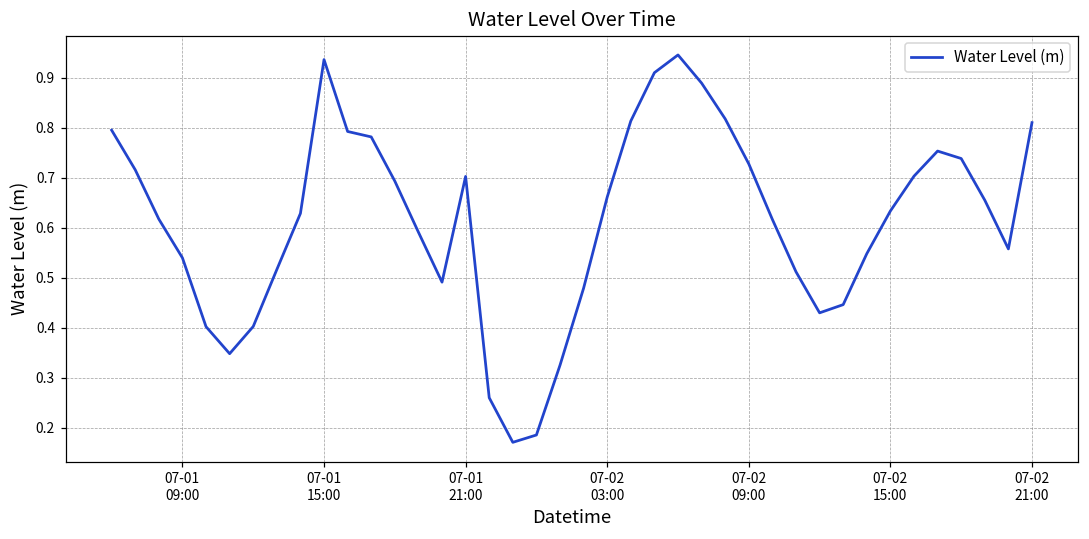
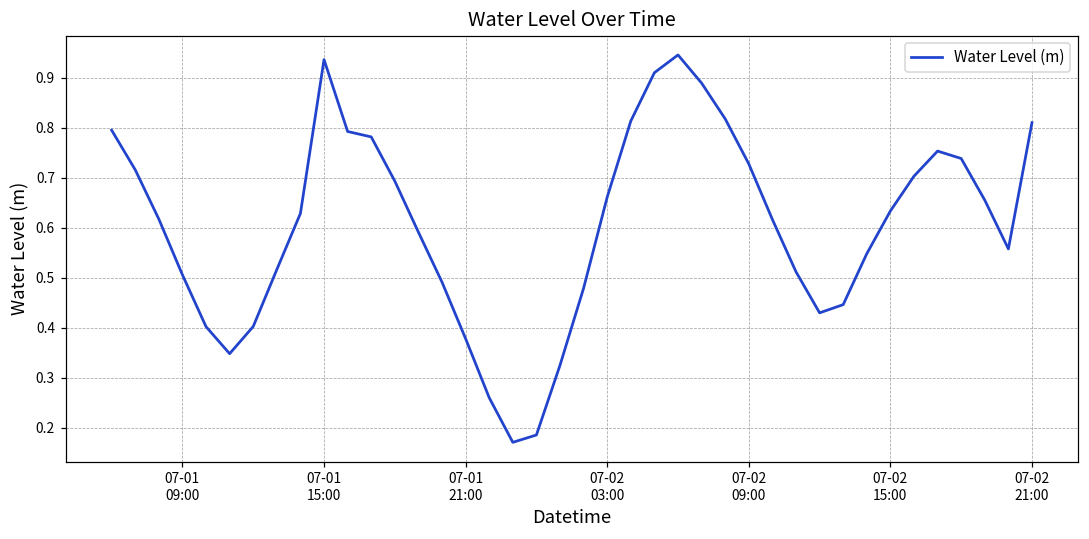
  {
-   "07-01 09:00": 0.54,
+   "07-01 09:00": 0.51,
    "07-01 15:00": 0.94,
-   "07-01 21:00": 0.70,
+   "07-01 21:00": 0.38,
    "07-02 03:00": 0.66,
    "07-02 09:00": 0.73,
    "07-02 15:00": 0.63,
    "07-02 21:00": 0.81
  }
